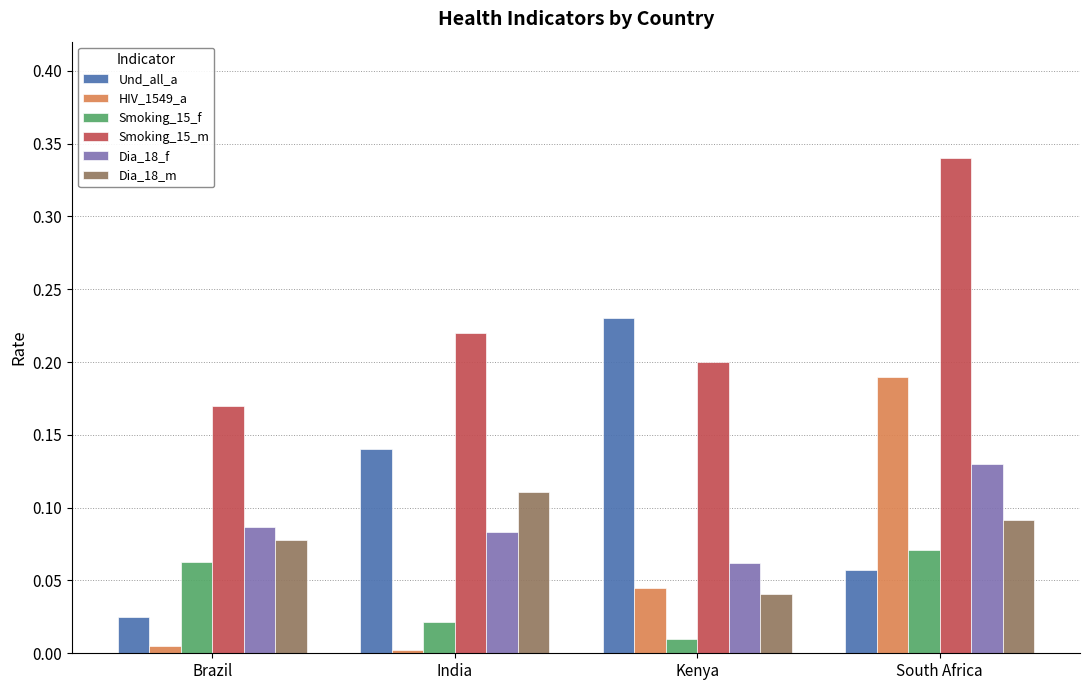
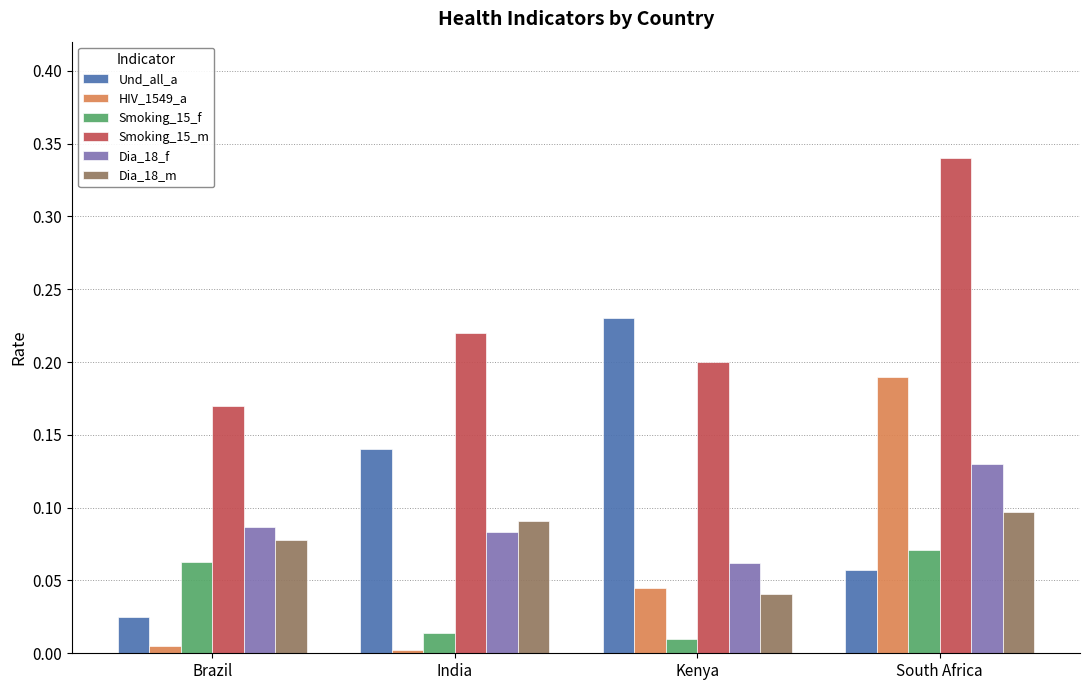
  {
    "Smoking_15_f": {
      "Brazil": 0.063,
-     "India": 0.022,
+     "India": 0.014,
      "Kenya": 0.010,
      "South Africa": 0.071
    },
    "Dia_18_m": {
      "Brazil": 0.078,
-     "India": 0.111,
+     "India": 0.091,
      "Kenya": 0.041,
-     "South Africa": 0.091
+     "South Africa": 0.097
    }
  }
